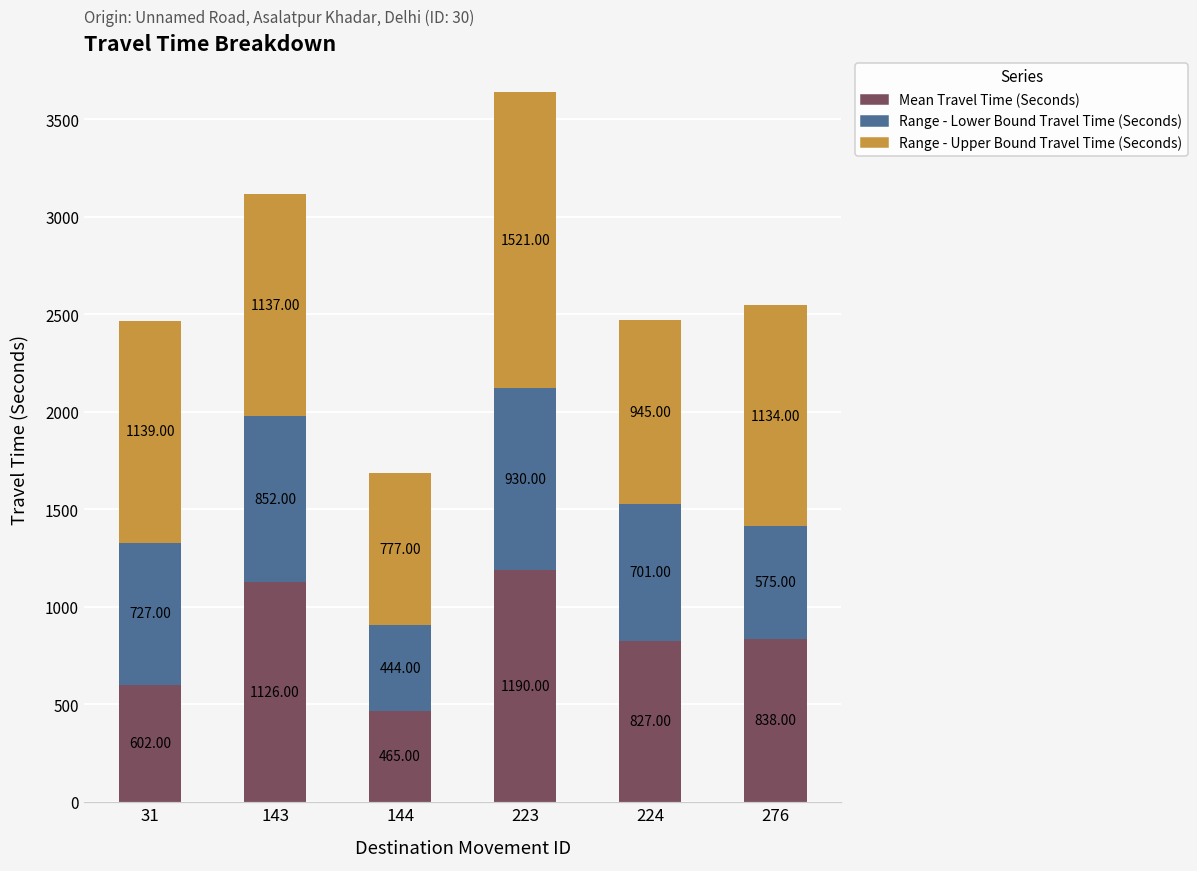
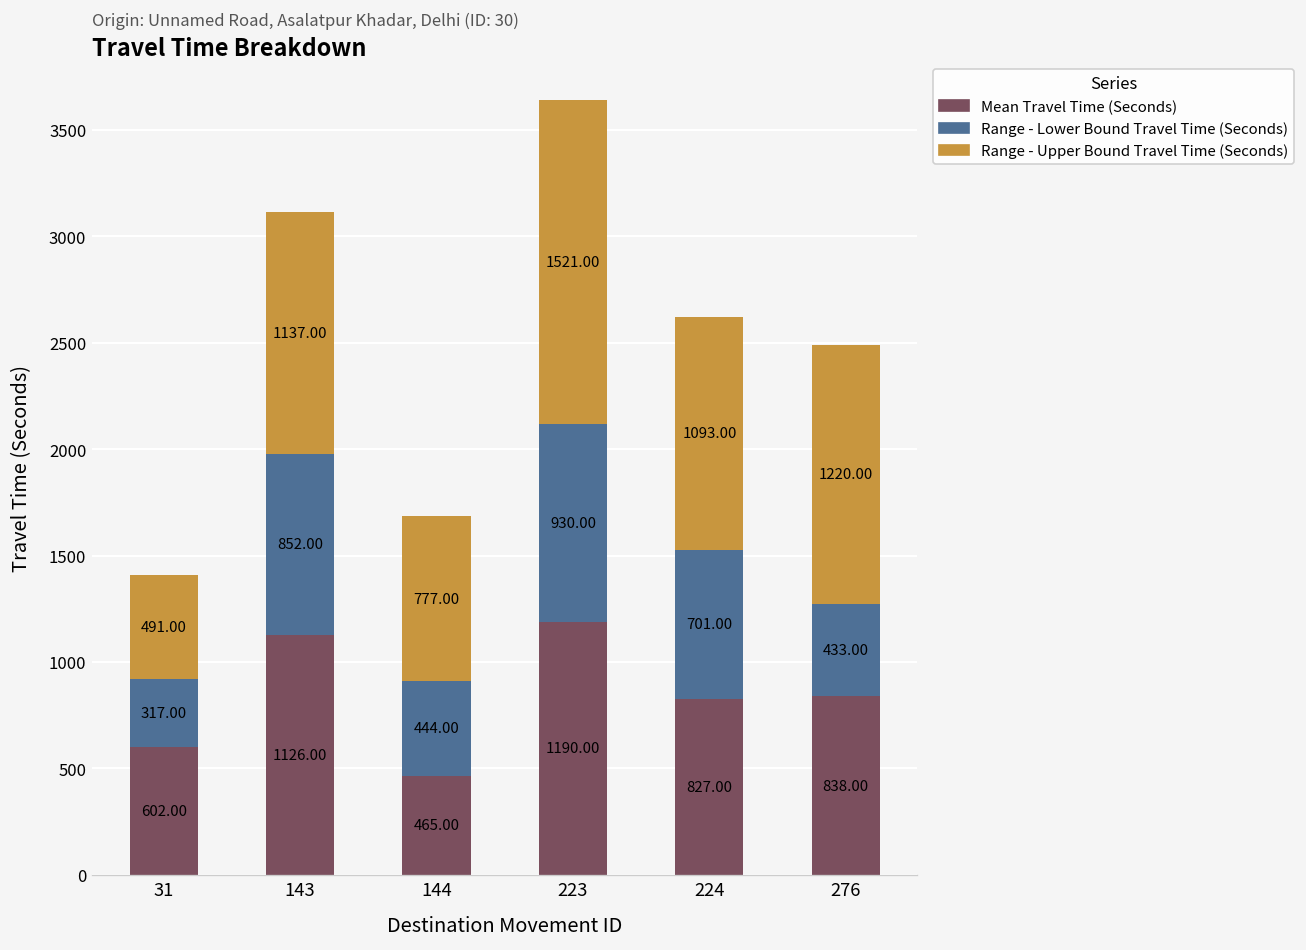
  {
    "Mean Travel Time (Seconds)": {
      "31": 602.00,
      "143": 1126.00,
      "144": 465.00,
      "223": 1190.00,
      "224": 827.00,
      "276": 838.00
    },
    "Range - Lower Bound Travel Time (Seconds)": {
-     "31": 727.00,
+     "31": 317.00,
      "143": 852.00,
      "144": 444.00,
      "223": 930.00,
      "224": 701.00,
-     "276": 575.00
+     "276": 433.00
    },
    "Range - Upper Bound Travel Time (Seconds)": {
-     "31": 1139.00,
+     "31": 491.00,
      "143": 1137.00,
      "144": 777.00,
      "223": 1521.00,
-     "224": 945.00,
-     "276": 1134.00
+     "224": 1093.00,
+     "276": 1220.00
    }
  }
